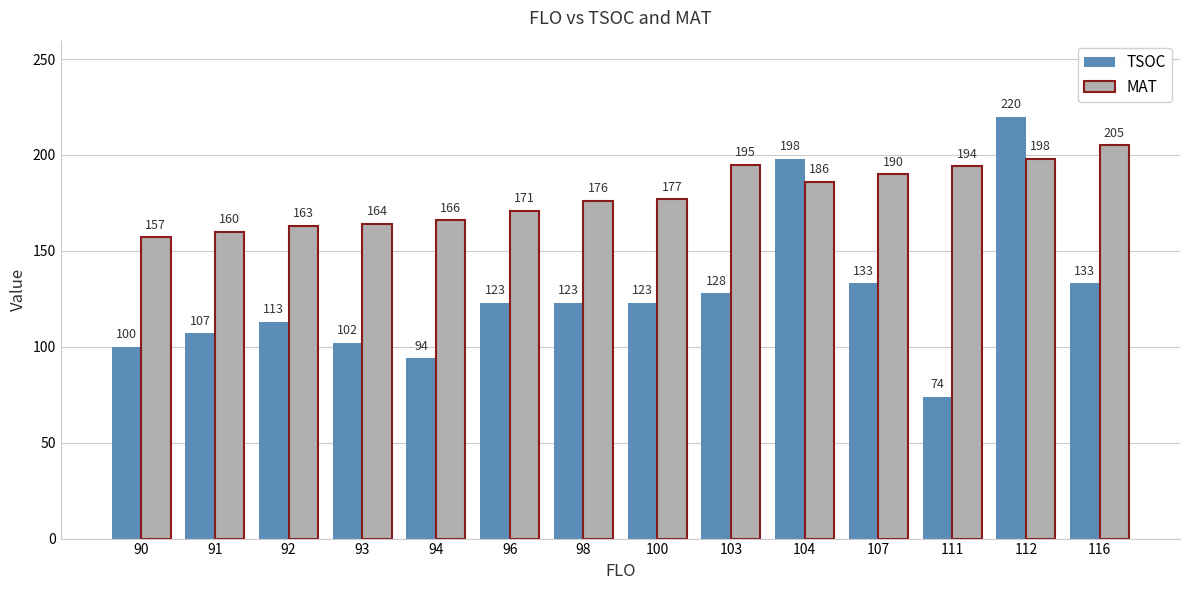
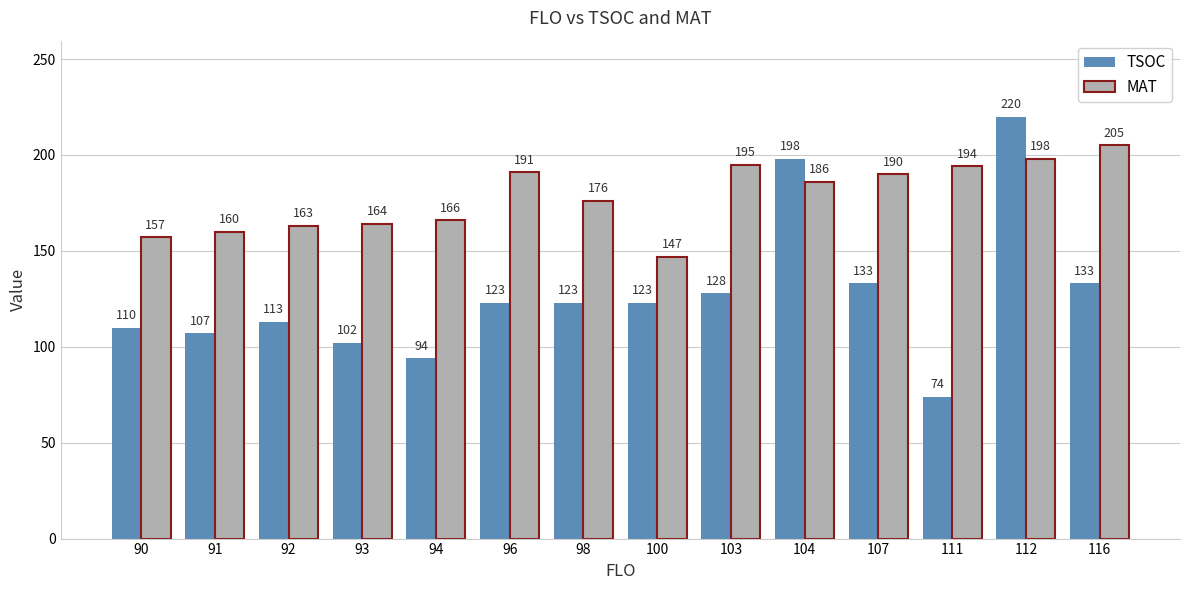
  {
    "TSOC": {
-     "90": 100,
+     "90": 110,
      "91": 107,
      "92": 113,
      "93": 102,
      "94": 94,
      "96": 123,
      "98": 123,
      "100": 123,
      "103": 128,
      "104": 198,
      "107": 133,
      "111": 74,
      "112": 220,
      "116": 133
    },
    "MAT": {
      "90": 157,
      "91": 160,
      "92": 163,
      "93": 164,
      "94": 166,
-     "96": 171,
+     "96": 191,
      "98": 176,
-     "100": 177,
+     "100": 147,
      "103": 195,
      "104": 186,
      "107": 190,
      "111": 194,
      "112": 198,
      "116": 205
    }
  }
